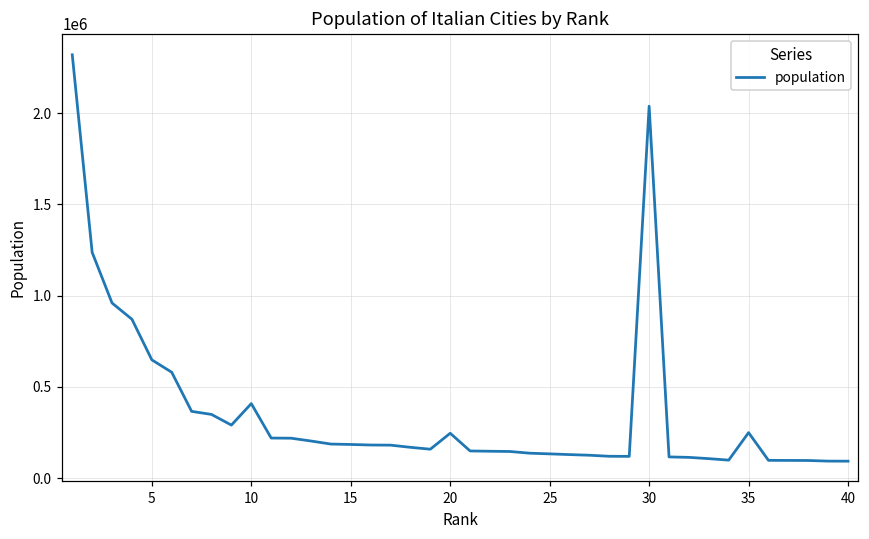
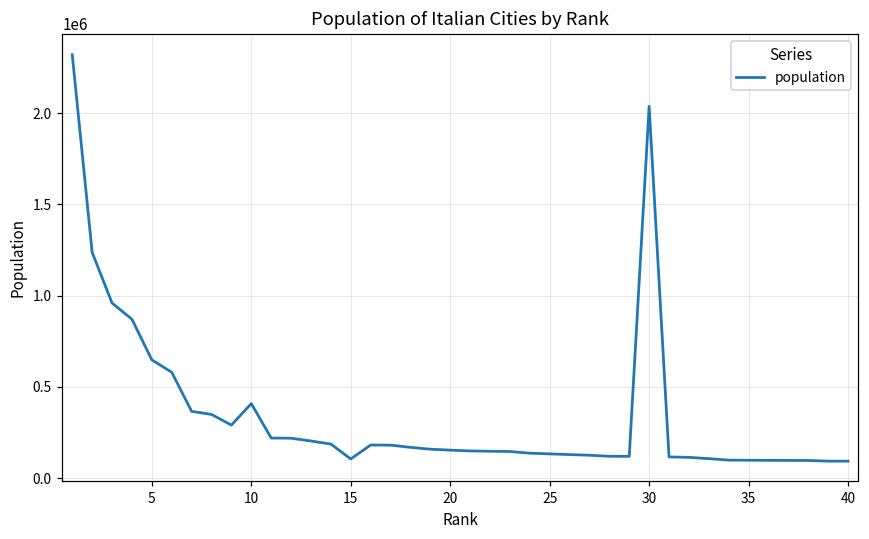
  {
    "5": 650000,
    "10": 410000,
-   "15": 180000,
-   "20": 250000,
+   "15": 110000,
+   "20": 150000,
    "25": 130000,
    "30": 2040000,
-   "35": 250000,
+   "35": 100000,
    "40": 90000
  }
